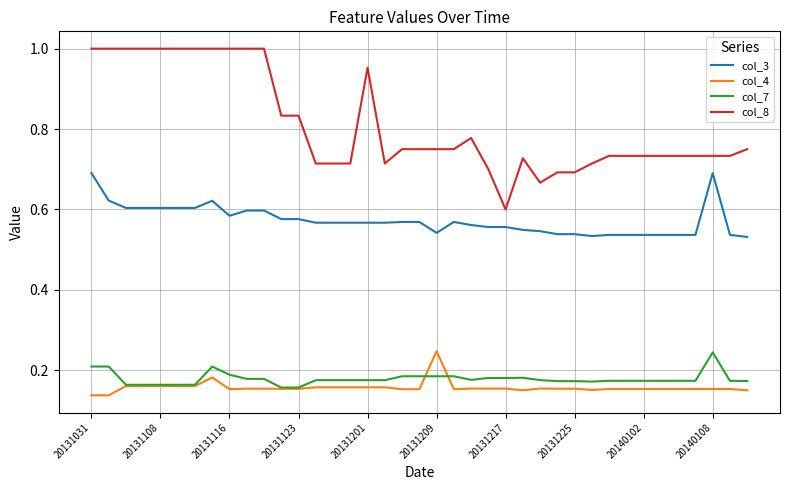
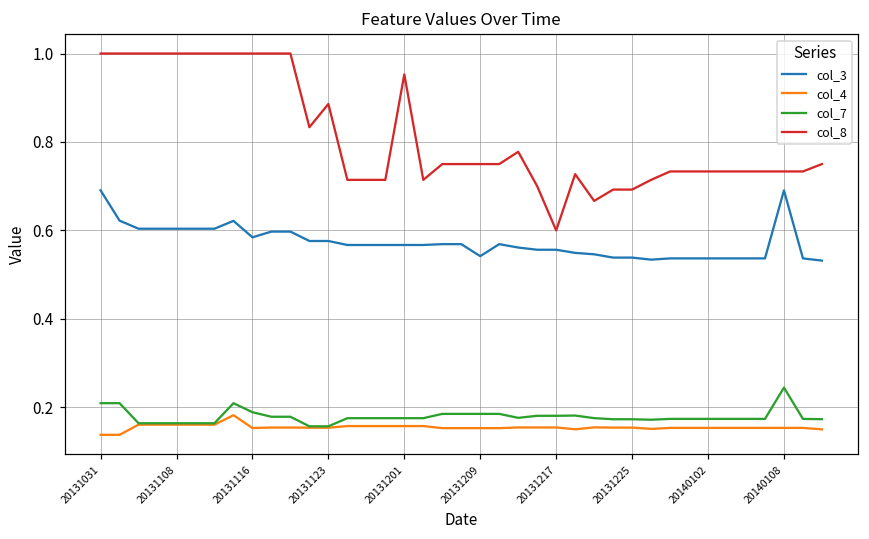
  {
    "col_3": {
      "20131031": 0.69,
      "20131108": 0.60,
      "20131116": 0.58,
      "20131123": 0.58,
      "20131201": 0.57,
      "20131209": 0.54,
      "20131217": 0.56,
      "20131225": 0.54,
      "20140102": 0.54,
      "20140108": 0.69
    },
    "col_4": {
      "20131031": 0.14,
      "20131116": 0.15,
      "20131201": 0.16,
-     "20131209": 0.25,
+     "20131209": 0.15,
      "20131217": 0.15,
      "20131225": 0.15,
      "20140102": 0.15,
      "20140108": 0.15
    },
    "col_7": {
      "20131031": 0.21,
      "20131116": 0.19,
      "20131201": 0.18,
      "20131209": 0.19,
      "20131217": 0.18,
      "20131225": 0.17,
      "20140102": 0.17,
      "20140108": 0.24
    },
    "col_8": {
      "20131031": 1.00,
      "20131108": 1.00,
      "20131116": 1.00,
-     "20131123": 0.83,
+     "20131123": 0.89,
      "20131201": 0.95,
      "20131209": 0.75,
      "20131217": 0.60,
      "20131225": 0.69,
      "20140102": 0.73,
      "20140108": 0.73
    }
  }
